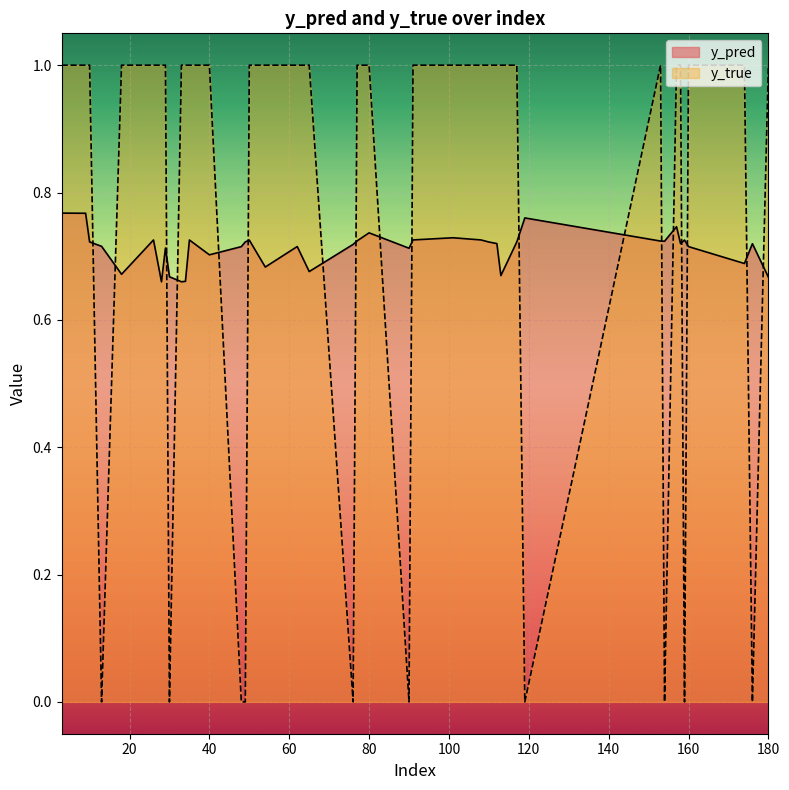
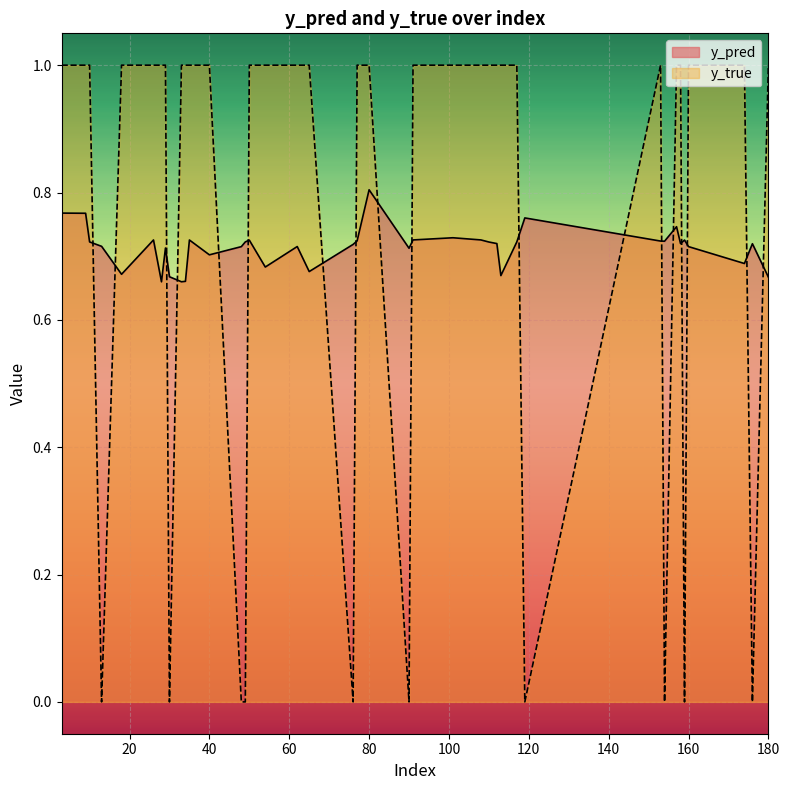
  {
    "y_pred": {
      "40": 0.70,
-     "80": 0.74,
+     "80": 0.80,
      "160": 0.72,
      "180": 0.67
    },
    "y_true": {
      "40": 1.00,
      "80": 1.00,
      "180": 1.00
    }
  }
